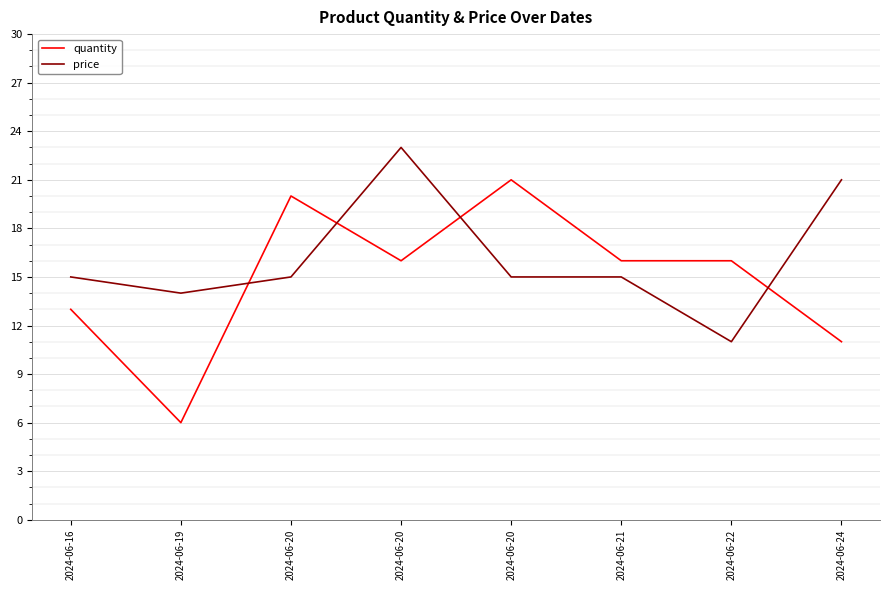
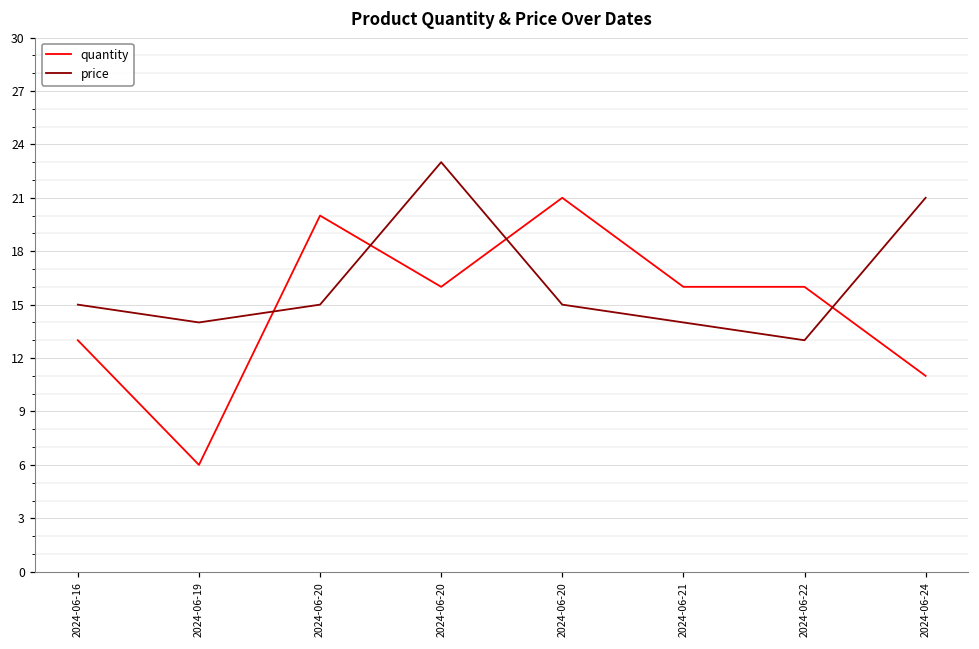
  {
    "quantity": {
      "2024-06-16": 13,
      "2024-06-19": 6,
      "2024-06-21": 16,
      "2024-06-22": 16,
      "2024-06-24": 11
    },
    "price": {
      "2024-06-16": 15,
      "2024-06-19": 14,
-     "2024-06-21": 15,
-     "2024-06-22": 11,
+     "2024-06-21": 14,
+     "2024-06-22": 13,
      "2024-06-24": 21
    }
  }
